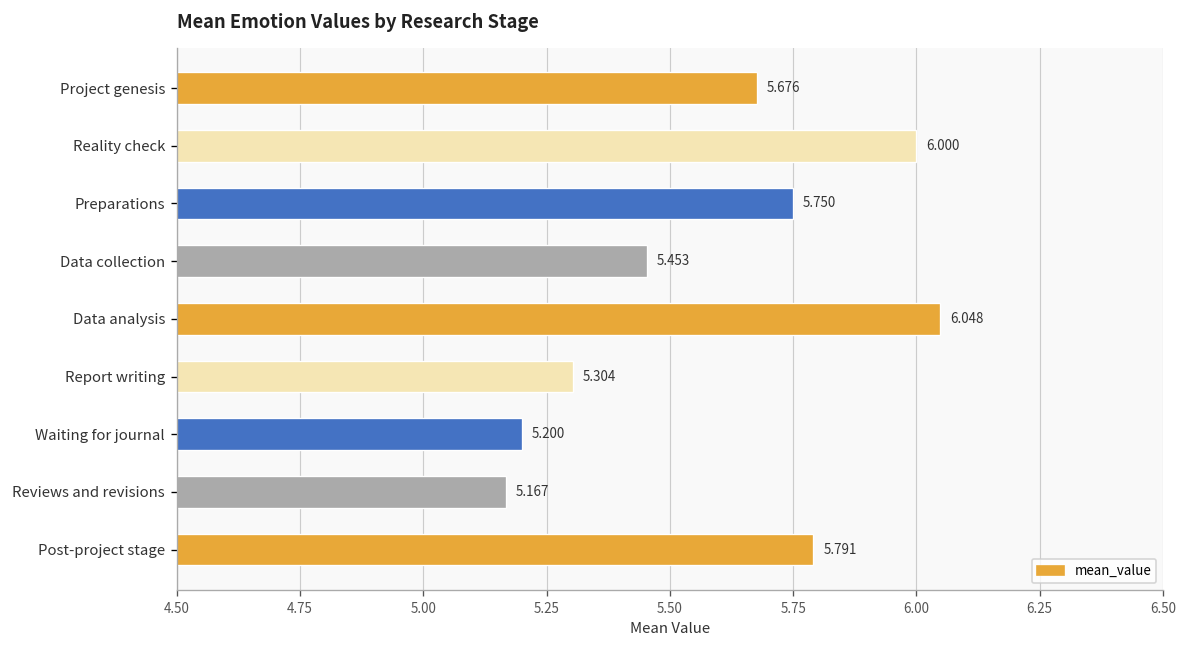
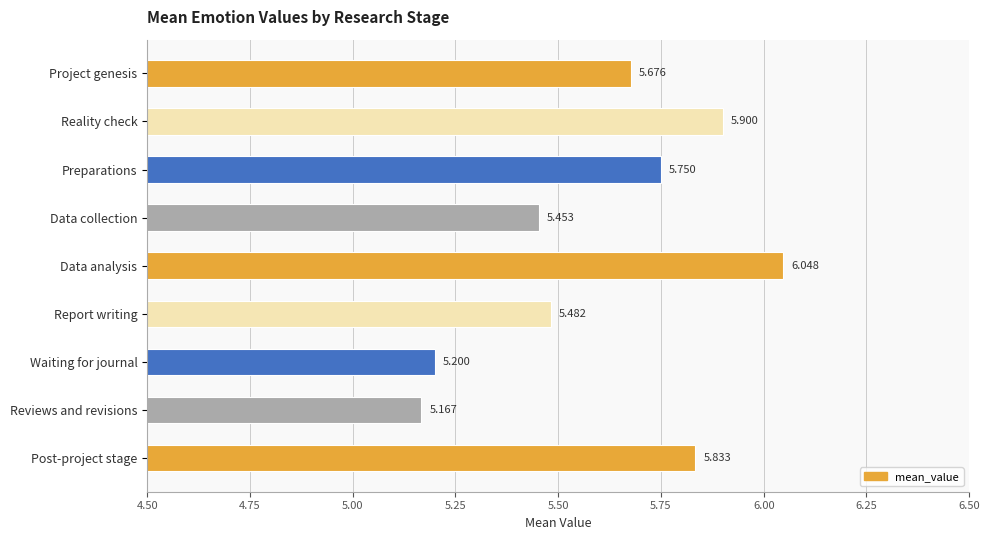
  {
    "Project genesis": 5.676,
-   "Reality check": 6.000,
+   "Reality check": 5.900,
    "Preparations": 5.750,
    "Data collection": 5.453,
    "Data analysis": 6.048,
-   "Report writing": 5.304,
+   "Report writing": 5.482,
    "Waiting for journal": 5.200,
    "Reviews and revisions": 5.167,
-   "Post-project stage": 5.791
+   "Post-project stage": 5.833
  }
